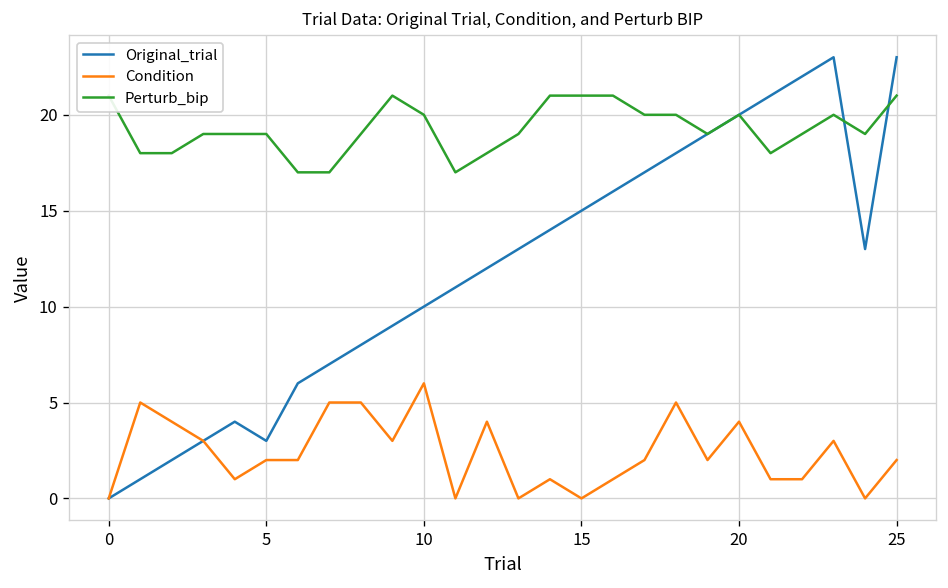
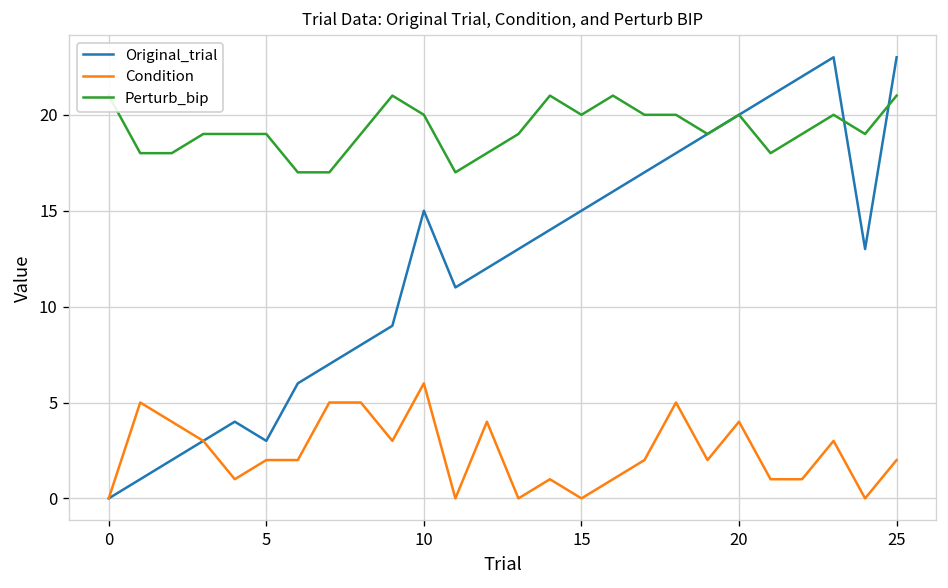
  {
    "Original_trial": {
      "5": 3,
-     "10": 10,
+     "10": 15,
      "15": 15,
      "25": 23
    },
    "Condition": {
      "5": 2,
      "10": 6,
      "15": 0,
      "20": 4,
      "25": 2
    },
    "Perturb_bip": {
      "5": 19,
      "10": 20,
-     "15": 21,
+     "15": 20,
      "25": 21
    }
  }
